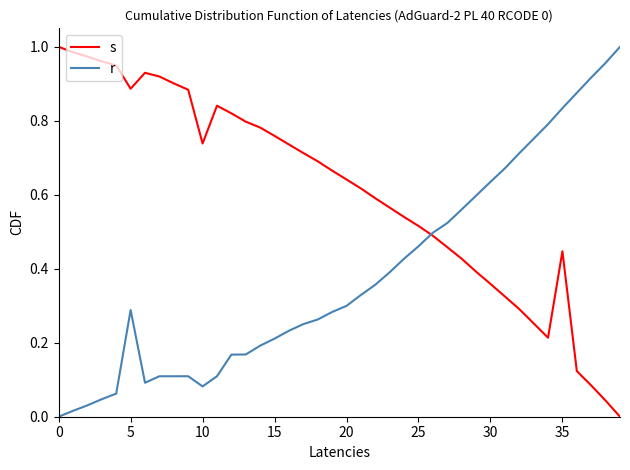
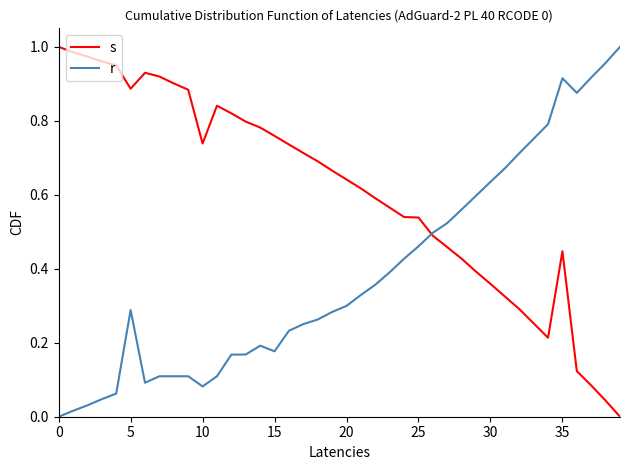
  {
    "s": {
      "0": 1.00,
      "5": 0.89,
      "10": 0.74,
      "15": 0.76,
      "20": 0.64,
-     "25": 0.52,
+     "25": 0.54,
      "30": 0.36,
      "35": 0.45
    },
    "r": {
      "0": 0.00,
      "5": 0.29,
      "10": 0.08,
-     "15": 0.21,
+     "15": 0.18,
      "20": 0.30,
      "25": 0.46,
      "30": 0.63,
-     "35": 0.83
+     "35": 0.92
    }
  }
